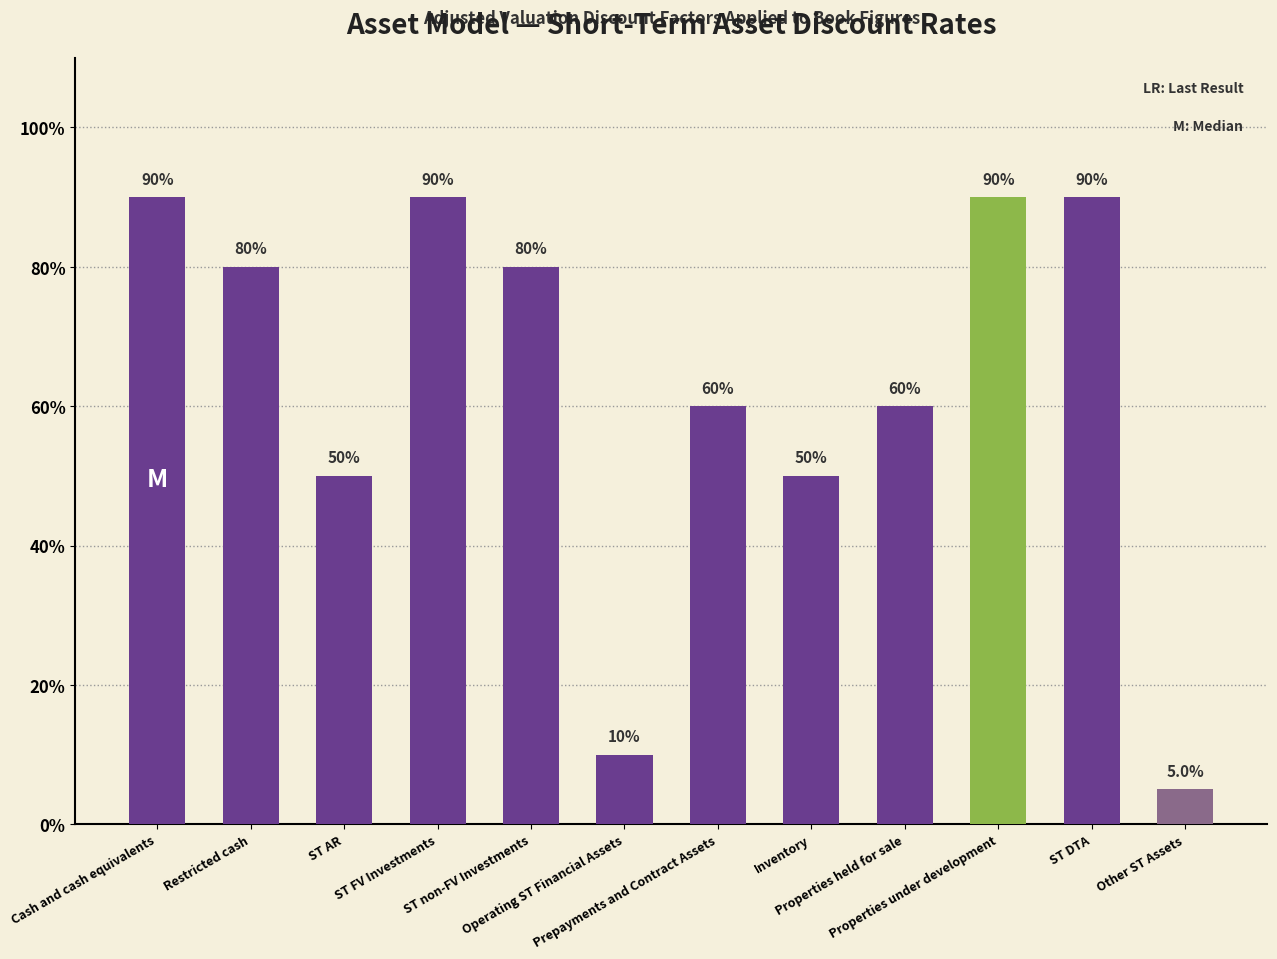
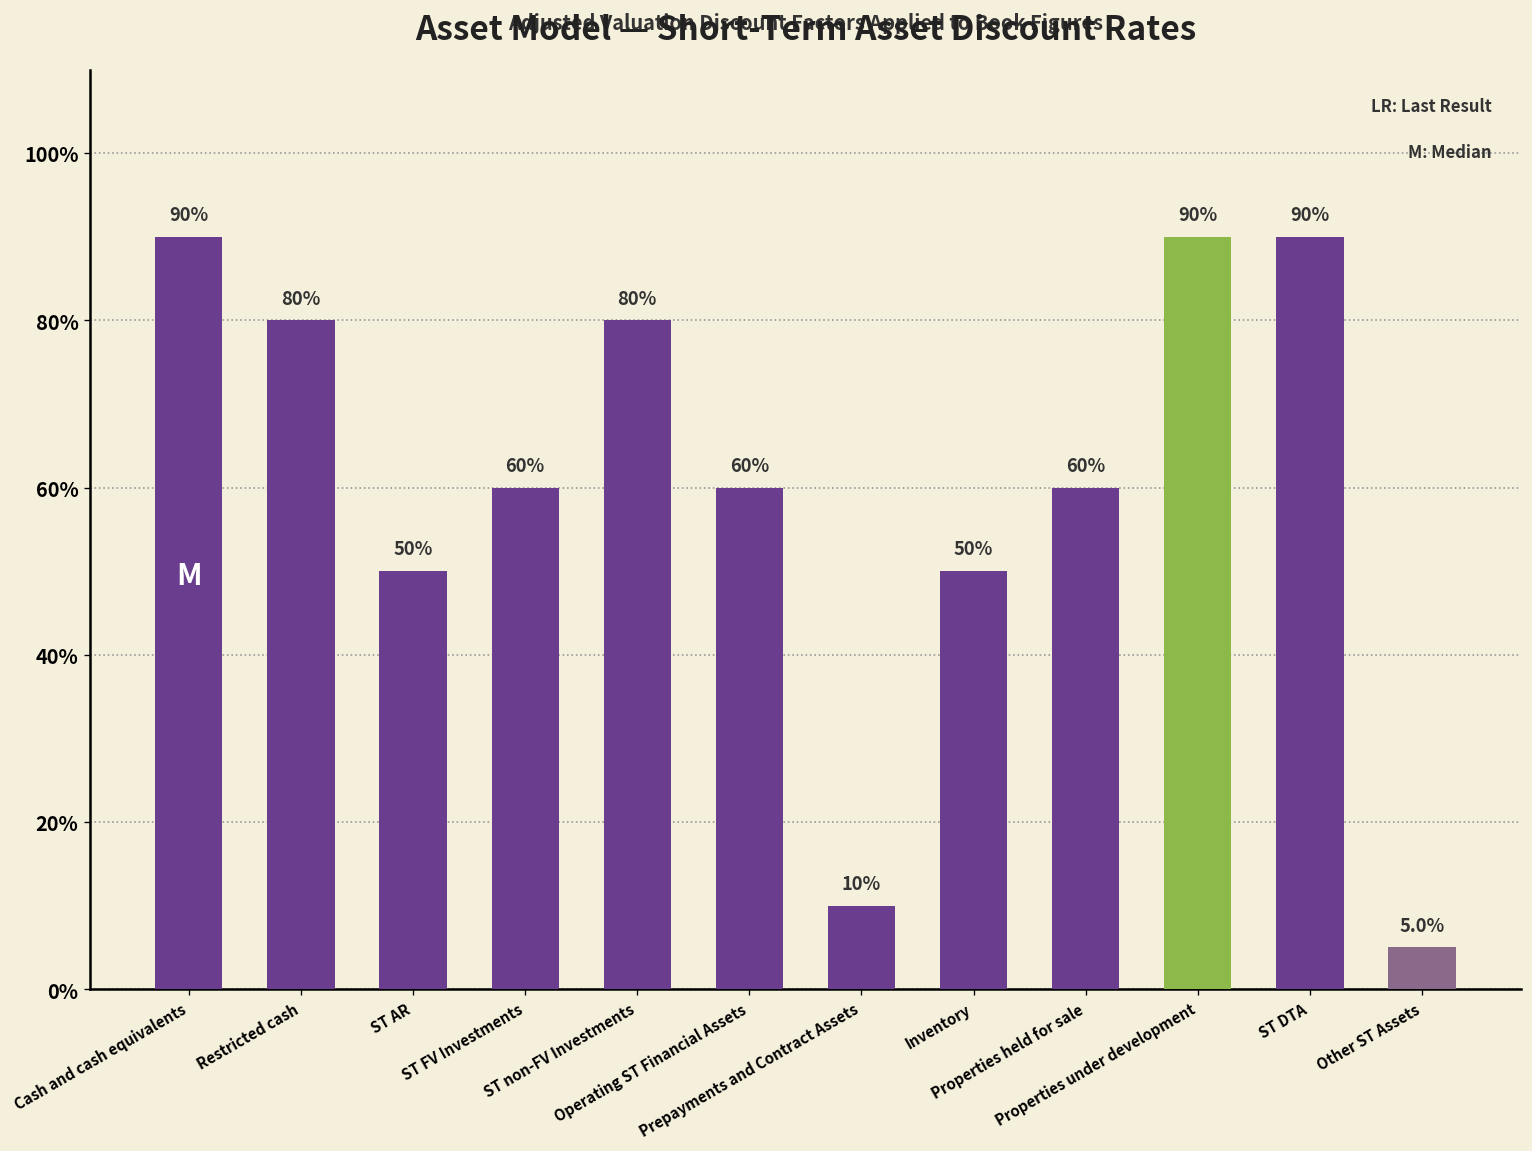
  {
    "Cash and cash equivalents": "90%",
    "Restricted cash": "80%",
    "ST AR": "50%",
-   "ST FV Investments": "90%",
+   "ST FV Investments": "60%",
    "ST non-FV Investments": "80%",
-   "Operating ST Financial Assets": "10%",
-   "Prepayments and Contract Assets": "60%",
+   "Operating ST Financial Assets": "60%",
+   "Prepayments and Contract Assets": "10%",
    "Inventory": "50%",
    "Properties held for sale": "60%",
    "Properties under development": "90%",
    "ST DTA": "90%",
    "Other ST Assets": "5.0%"
  }
